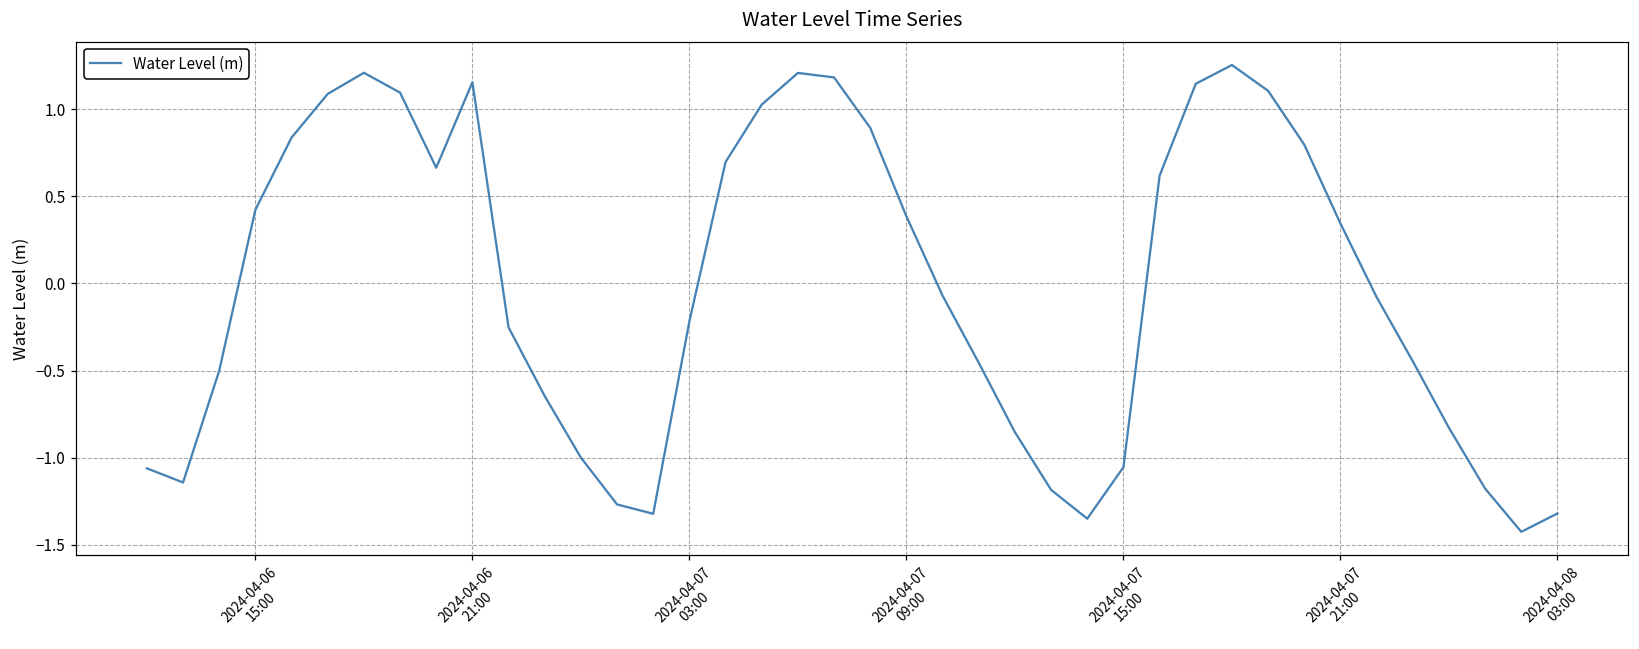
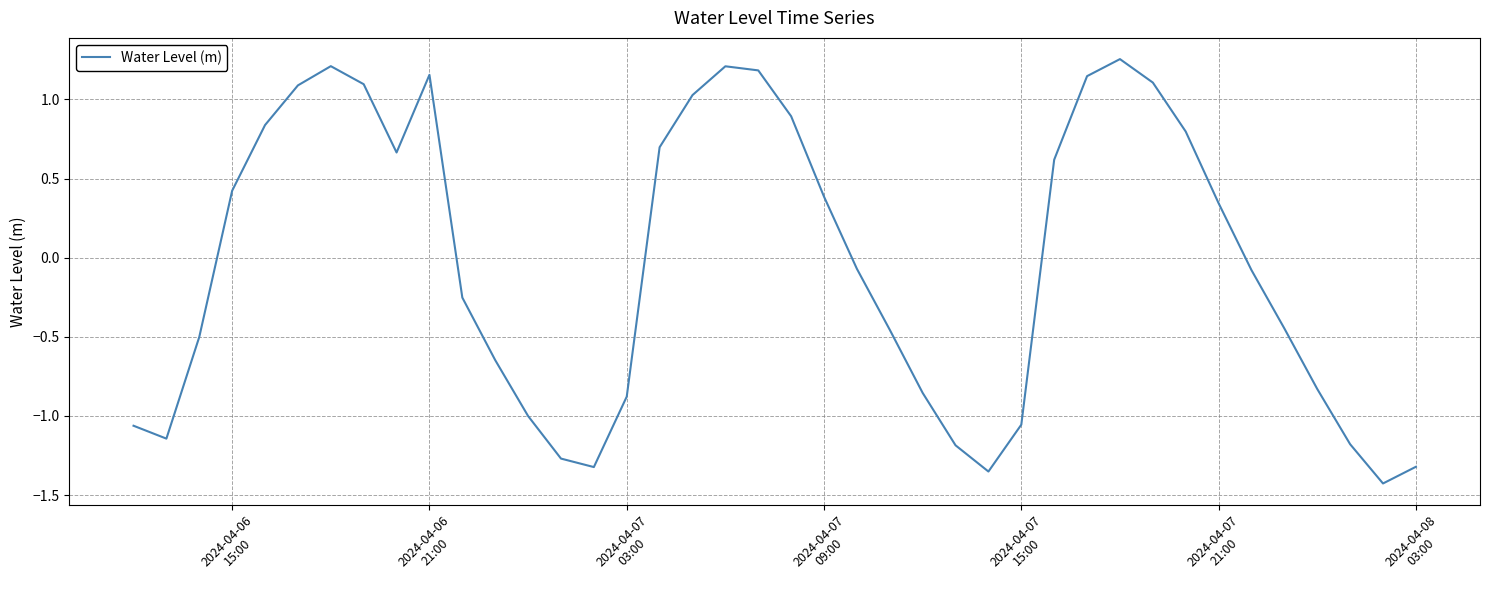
  {
    "2024-04-06 15:00": 0.42,
    "2024-04-06 21:00": 1.16,
-   "2024-04-07 03:00": -0.22,
+   "2024-04-07 03:00": -0.88,
    "2024-04-07 09:00": 0.39,
    "2024-04-07 15:00": -1.05,
    "2024-04-07 21:00": 0.34,
    "2024-04-08 03:00": -1.32
  }
